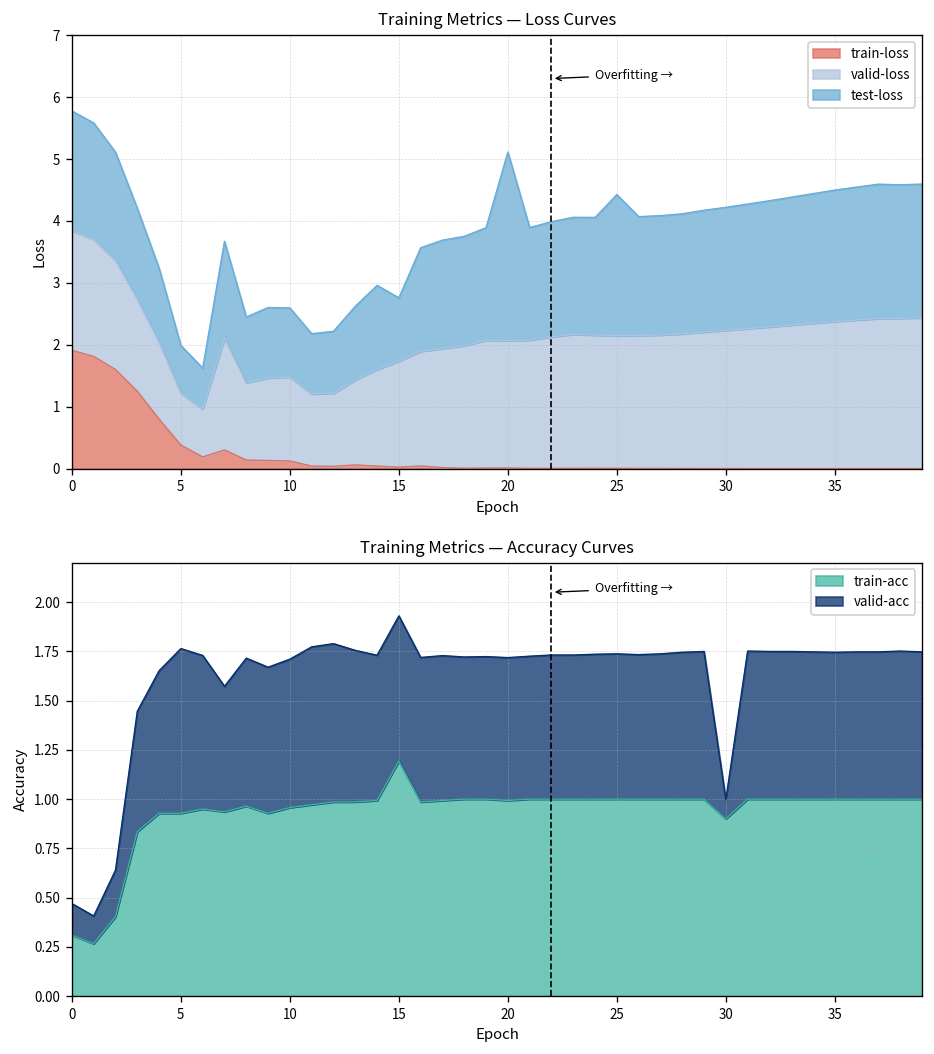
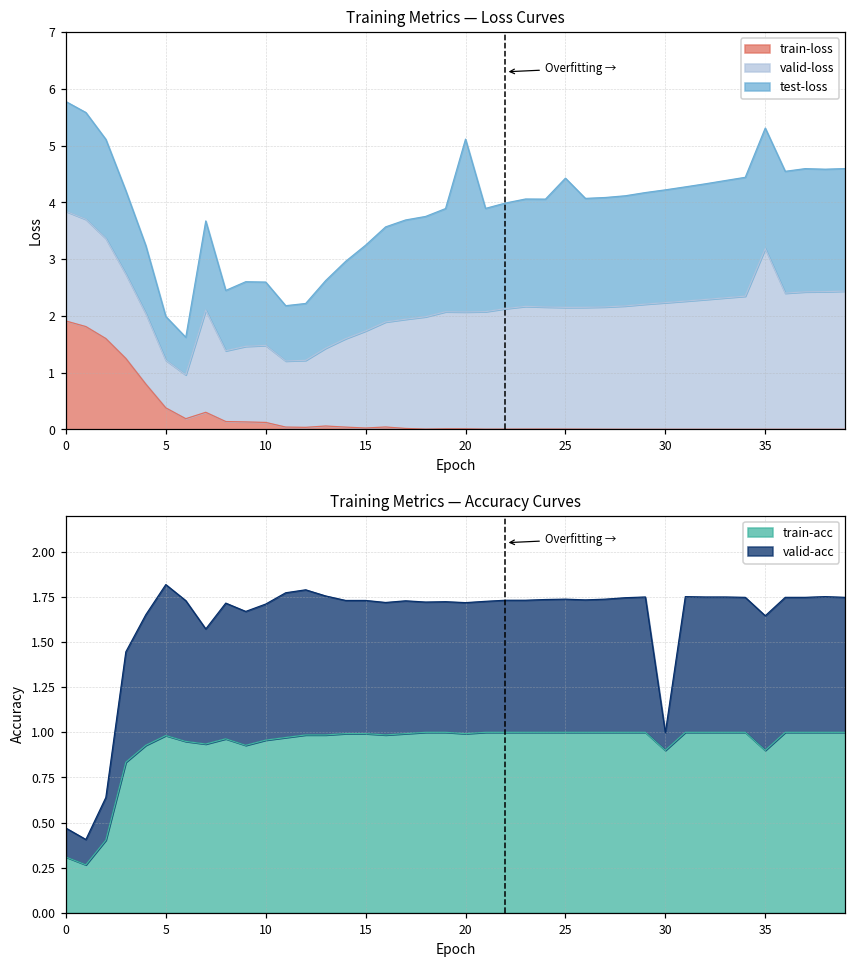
  {
    "Training Metrics — Loss Curves": {
      "train-loss": {
        "0": 1.9,
        "5": 0.4,
        "10": 0.1,
        "15": 0.0,
        "20": 0.0,
        "25": 0.0,
        "30": 0.0,
        "35": 0.0
      },
      "valid-loss": {
        "0": 1.9,
        "5": 0.8,
        "10": 1.4,
        "15": 1.7,
        "20": 2.1,
        "25": 2.1,
        "30": 2.2,
-       "35": 2.4
+       "35": 3.2
      },
      "test-loss": {
        "0": 1.9,
        "5": 0.8,
        "10": 1.1,
-       "15": 1.0,
+       "15": 1.5,
        "20": 3.0,
        "25": 2.3,
        "30": 2.0,
        "35": 2.1
      }
    },
    "Training Metrics — Accuracy Curves": {
      "train-acc": {
        "0": 0.31,
-       "5": 0.93,
+       "5": 0.98,
        "10": 0.96,
-       "15": 1.19,
+       "15": 0.99,
        "20": 0.99,
        "25": 1.00,
        "30": 0.90,
-       "35": 1.0
+       "35": 0.9
      },
      "valid-acc": {
        "0": 0.16,
        "5": 0.84,
        "10": 0.75,
        "15": 0.74,
        "20": 0.73,
        "25": 0.74,
        "30": 0.10,
        "35": 0.75
      }
    }
  }
